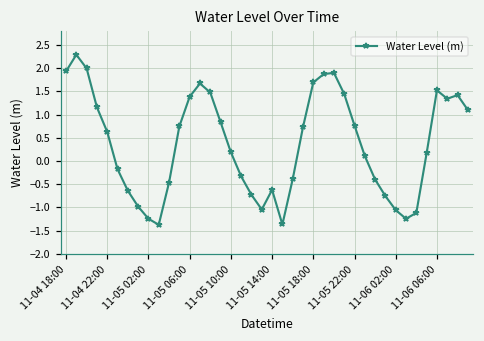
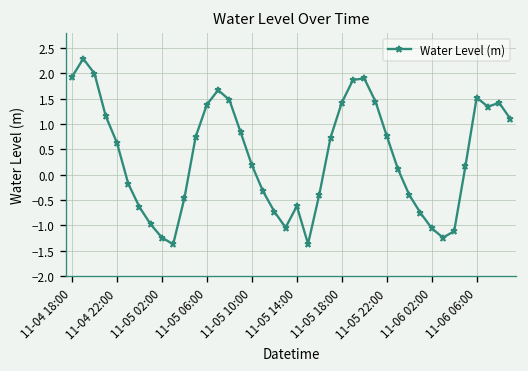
  {
    "11-04 18:00": 1.9,
    "11-04 22:00": 0.6,
    "11-05 02:00": -1.2,
    "11-05 06:00": 1.4,
    "11-05 10:00": 0.2,
    "11-05 14:00": -0.6,
-   "11-05 18:00": 1.7,
+   "11-05 18:00": 1.4,
    "11-05 22:00": 0.8,
    "11-06 02:00": -1.1,
    "11-06 06:00": 1.5
  }
